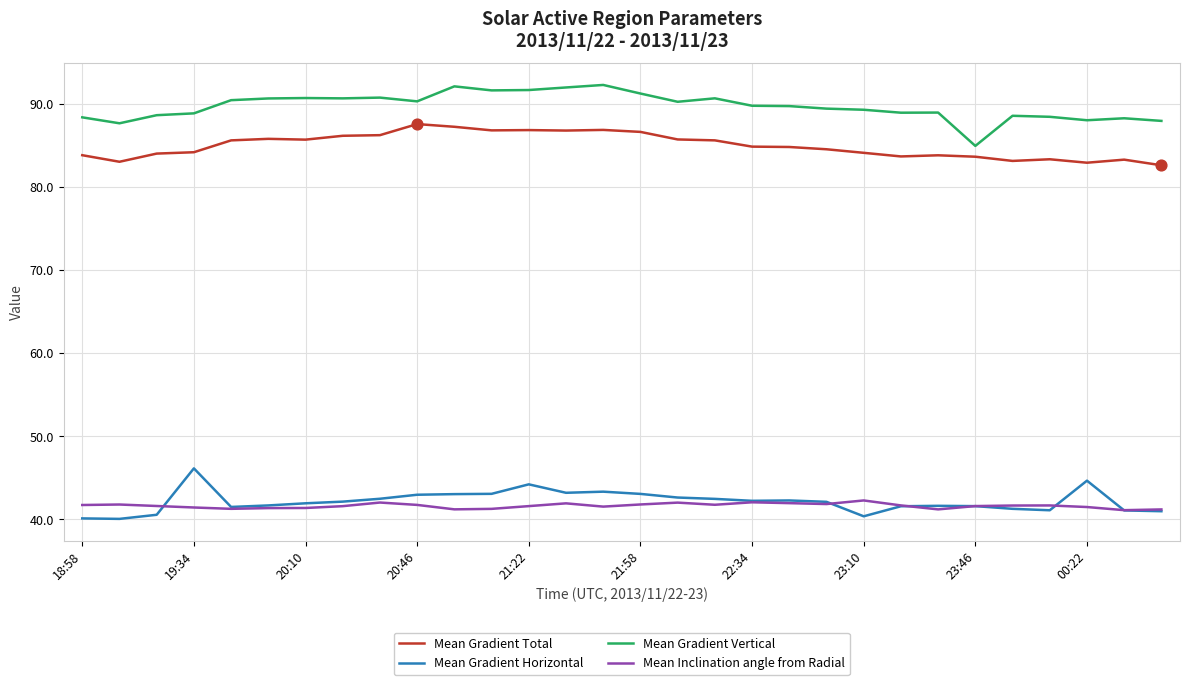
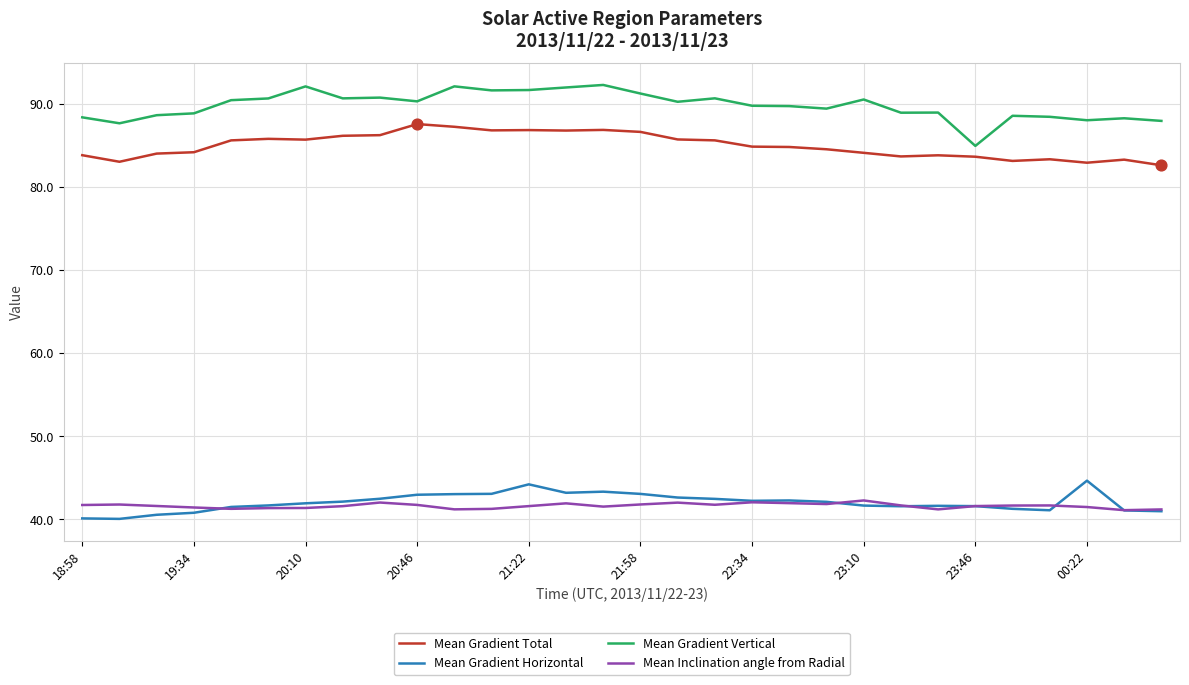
  {
    "Mean Gradient Horizontal": {
      "18:58": 40,
-     "19:34": 46,
+     "19:34": 41,
      "20:10": 42,
      "20:46": 43,
      "21:22": 44,
      "21:58": 43,
-     "23:10": 40,
+     "23:10": 42,
      "00:22": 45
    },
    "Mean Gradient Vertical": {
      "18:58": 88,
      "19:34": 89,
-     "20:10": 91,
+     "20:10": 92,
      "20:46": 90,
      "21:22": 92,
      "21:58": 91,
      "22:34": 90,
-     "23:10": 89,
+     "23:10": 91,
      "23:46": 85,
      "00:22": 88
    },
    "Mean Inclination angle from Radial": {
      "18:58": 42,
      "19:34": 41,
      "20:10": 41,
      "20:46": 42,
      "21:22": 42,
      "21:58": 42,
      "23:10": 42,
      "00:22": 41
    }
  }
